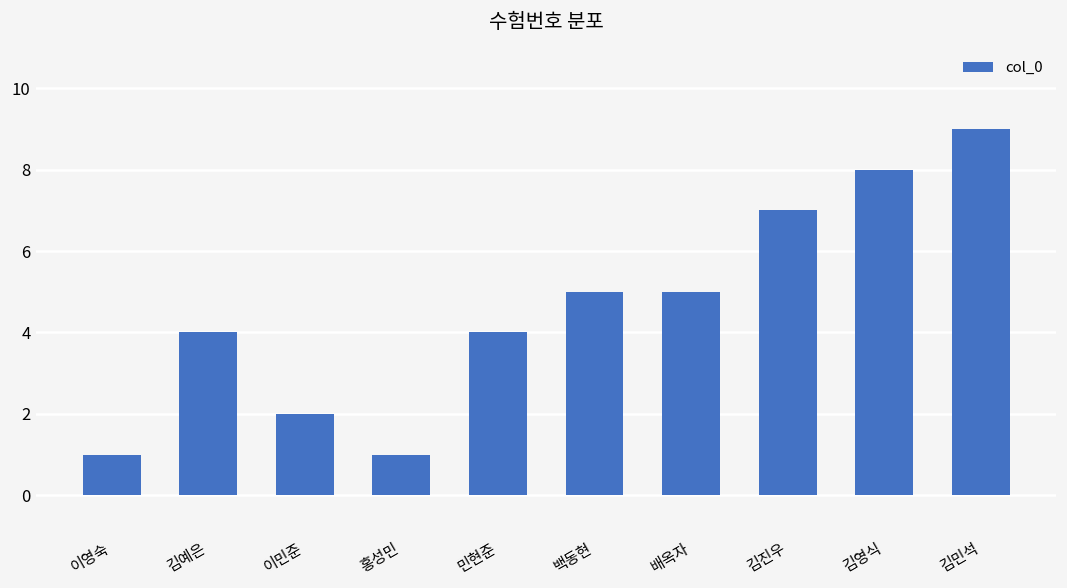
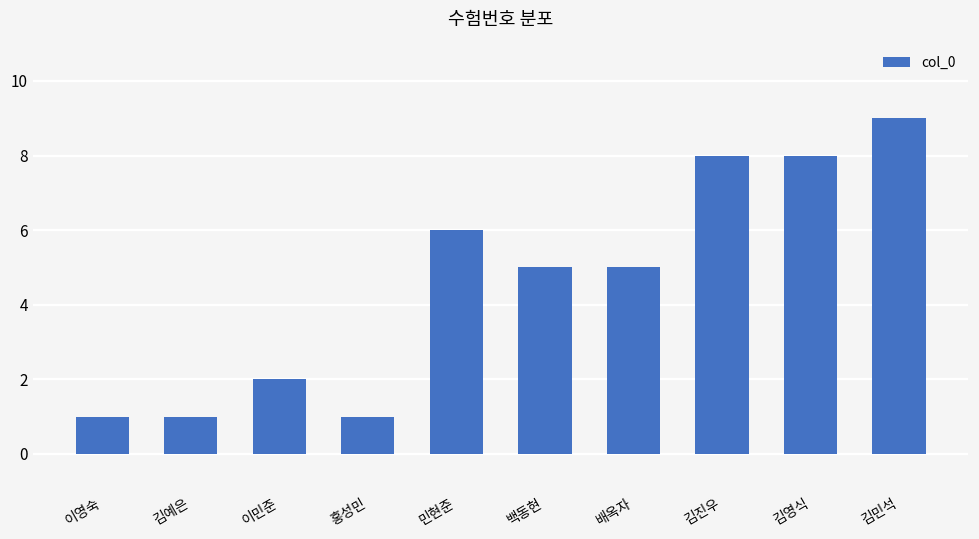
  {
    "이영숙": 1,
-   "김예은": 4,
+   "김예은": 1,
    "이민준": 2,
    "홍성민": 1,
-   "민현준": 4,
+   "민현준": 6,
    "백동현": 5,
    "배옥자": 5,
-   "김진우": 7,
+   "김진우": 8,
    "김영식": 8,
    "김민석": 9
  }
